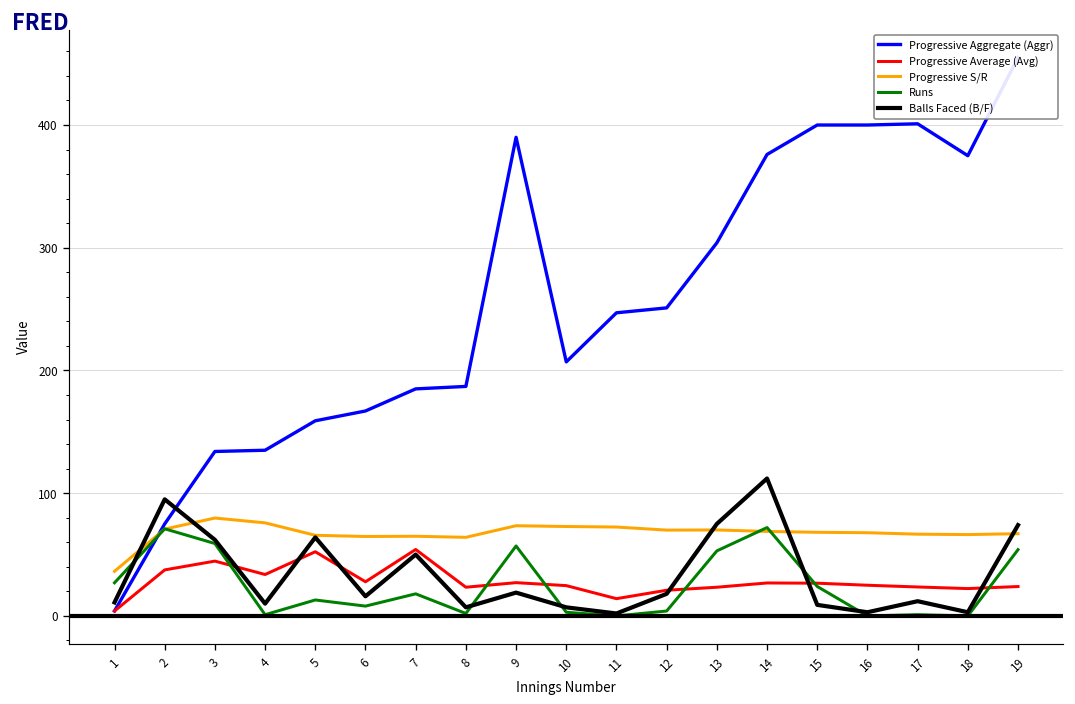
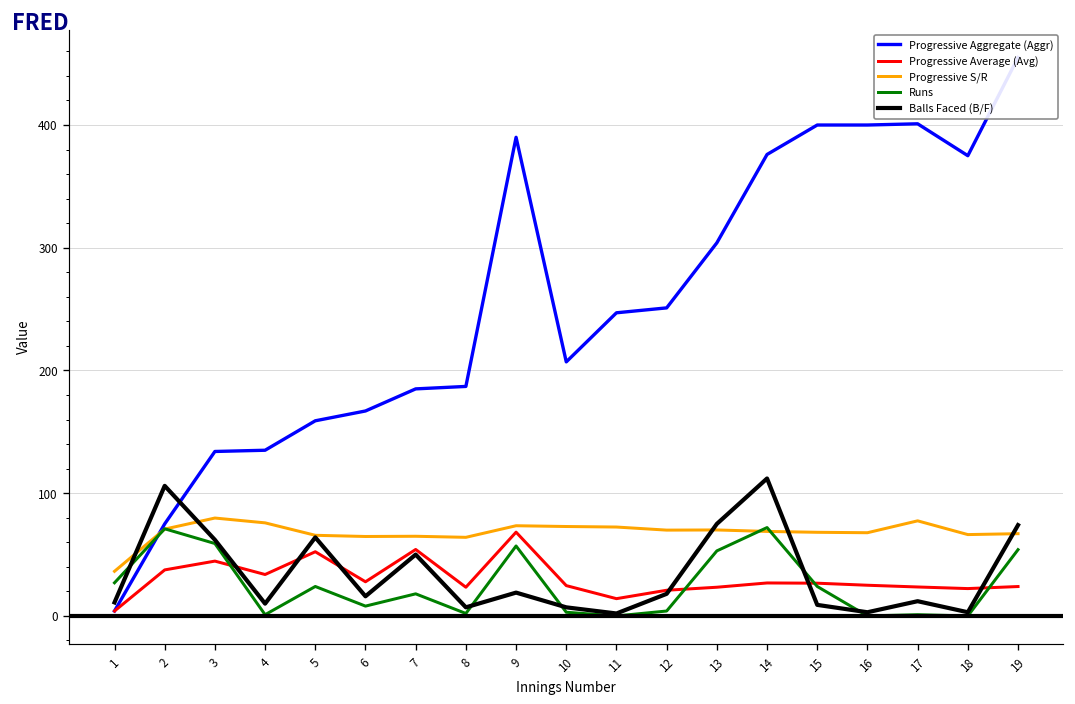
  {
    "Progressive Aggregate (Aggr)": {
      "2": 75,
      "3": 134,
      "4": 135,
      "5": 159,
      "6": 167,
      "7": 185,
      "8": 187,
      "9": 390,
      "10": 207,
      "11": 247,
      "12": 251,
      "13": 304,
      "14": 376,
      "15": 400,
      "16": 400,
      "17": 401,
      "18": 375
    },
    "Progressive Average (Avg)": {
      "2": 38,
      "3": 45,
      "4": 34,
      "5": 52,
      "6": 28,
      "7": 54,
      "8": 23,
-     "9": 27,
+     "9": 68,
      "10": 25,
      "11": 14,
      "12": 21,
      "13": 23,
      "14": 27,
      "15": 27,
      "16": 25,
      "17": 24,
      "18": 22,
      "19": 24
    },
    "Progressive S/R": {
      "1": 36,
      "3": 80,
      "4": 76,
      "6": 65,
      "7": 65,
      "8": 64,
      "9": 73,
      "10": 73,
      "11": 72,
      "12": 70,
      "13": 70,
      "14": 69,
      "15": 68,
      "16": 68,
-     "17": 67,
+     "17": 77,
      "18": 66,
      "19": 67
    },
    "Runs": {
      "1": 27,
      "3": 59,
      "4": 1,
-     "5": 13,
+     "5": 24,
      "6": 8,
      "7": 18,
      "8": 2,
      "9": 57,
      "10": 3,
      "12": 4,
      "13": 53,
      "14": 72,
      "15": 24,
      "16": 0,
      "17": 1,
      "18": 0,
      "19": 54
    },
    "Balls Faced (B/F)": {
      "1": 11,
-     "2": 95,
+     "2": 106,
      "3": 62,
      "4": 10,
      "6": 16,
      "7": 50,
      "8": 7,
      "9": 19,
      "10": 7,
      "12": 18,
      "13": 75,
      "14": 112,
      "15": 9,
      "16": 3,
      "17": 12,
      "18": 3,
      "19": 74
    }
  }
